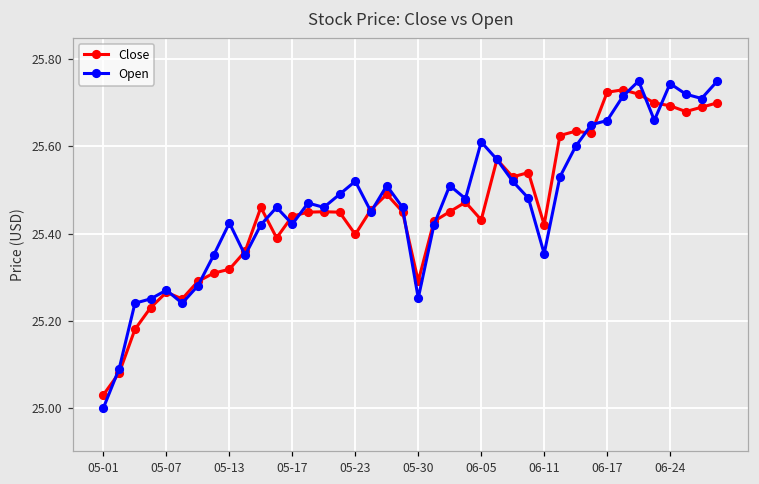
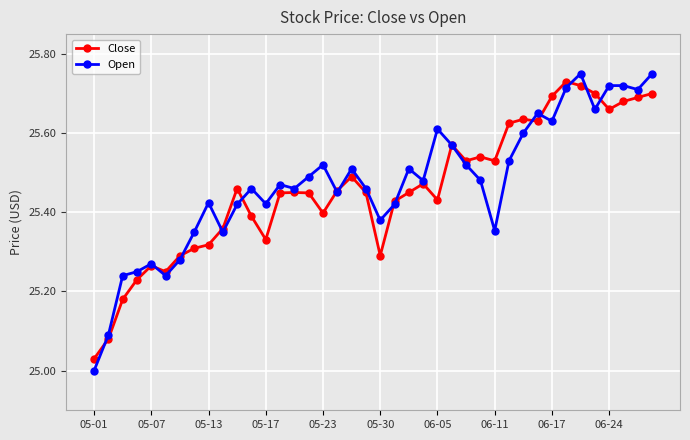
  {
    "Close": {
      "05-01": 25.03,
      "05-13": 25.32,
-     "05-17": 25.44,
+     "05-17": 25.33,
      "05-23": 25.40,
      "05-30": 25.29,
      "06-05": 25.43,
-     "06-11": 25.42,
-     "06-17": 25.72,
-     "06-24": 25.69
+     "06-11": 25.53,
+     "06-17": 25.69,
+     "06-24": 25.66
    },
    "Open": {
      "05-01": 25.00,
      "05-13": 25.42,
      "05-17": 25.42,
      "05-23": 25.52,
-     "05-30": 25.25,
+     "05-30": 25.38,
      "06-05": 25.61,
      "06-11": 25.35,
-     "06-17": 25.66,
-     "06-24": 25.74
+     "06-17": 25.63,
+     "06-24": 25.72
    }
  }
